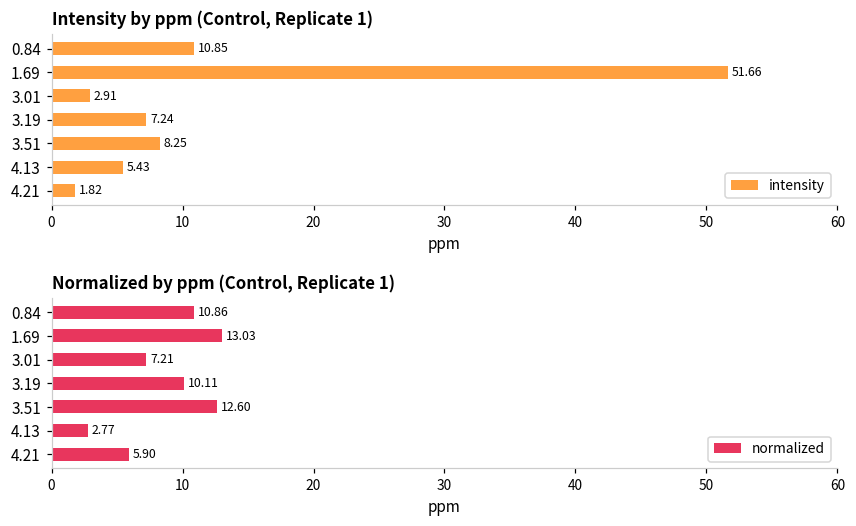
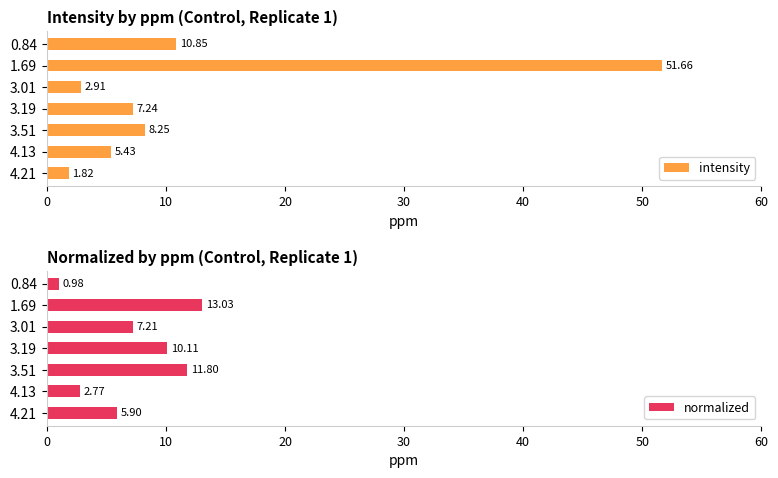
  {
    "Intensity by ppm (Control, Replicate 1)": {
      "0.84": 10.85,
      "1.69": 51.66,
      "3.01": 2.91,
      "3.19": 7.24,
      "3.51": 8.25,
      "4.13": 5.43,
      "4.21": 1.82
    },
    "Normalized by ppm (Control, Replicate 1)": {
-     "0.84": 10.86,
+     "0.84": 0.98,
      "1.69": 13.03,
      "3.01": 7.21,
      "3.19": 10.11,
-     "3.51": 12.60,
+     "3.51": 11.80,
      "4.13": 2.77,
      "4.21": 5.90
    }
  }
